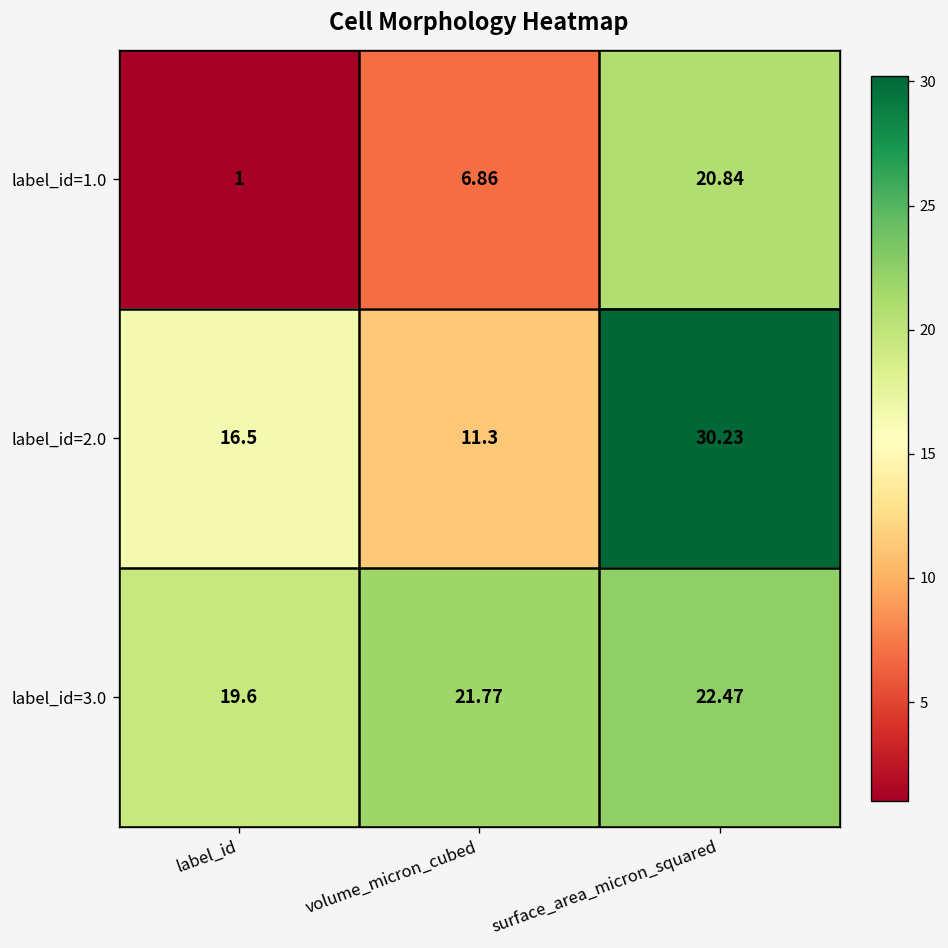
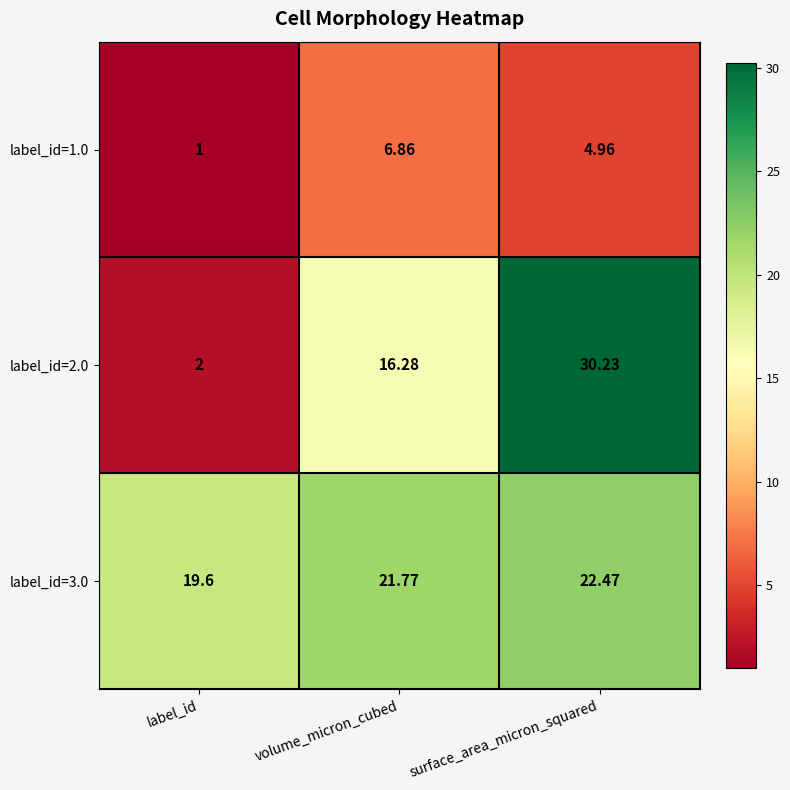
  {
    "label_id=1.0": {
      "label_id": 1,
      "volume_micron_cubed": 6.86,
-     "surface_area_micron_squared": 20.84
+     "surface_area_micron_squared": 4.96
    },
    "label_id=2.0": {
-     "label_id": 16.5,
-     "volume_micron_cubed": 11.3,
+     "label_id": 2,
+     "volume_micron_cubed": 16.28,
      "surface_area_micron_squared": 30.23
    },
    "label_id=3.0": {
      "label_id": 19.6,
      "volume_micron_cubed": 21.77,
      "surface_area_micron_squared": 22.47
    }
  }
